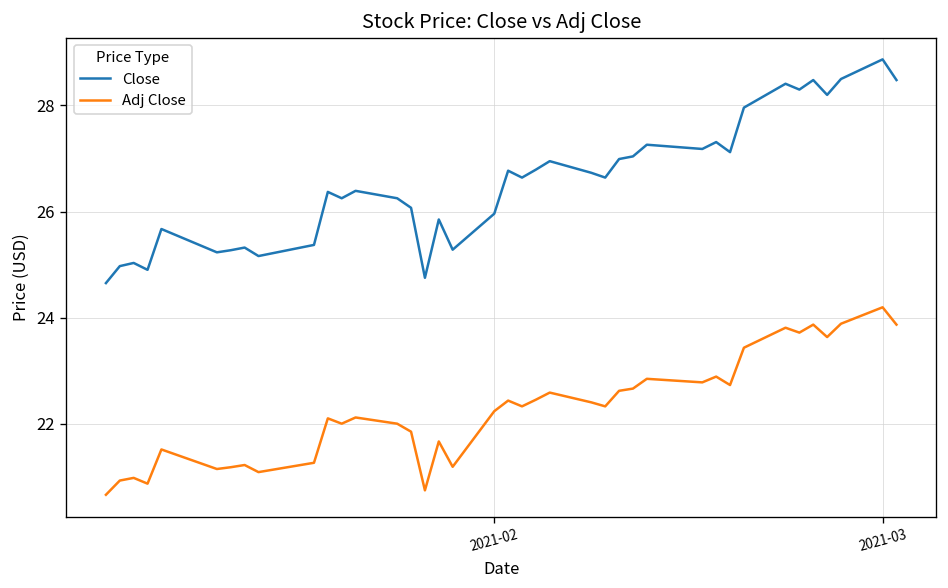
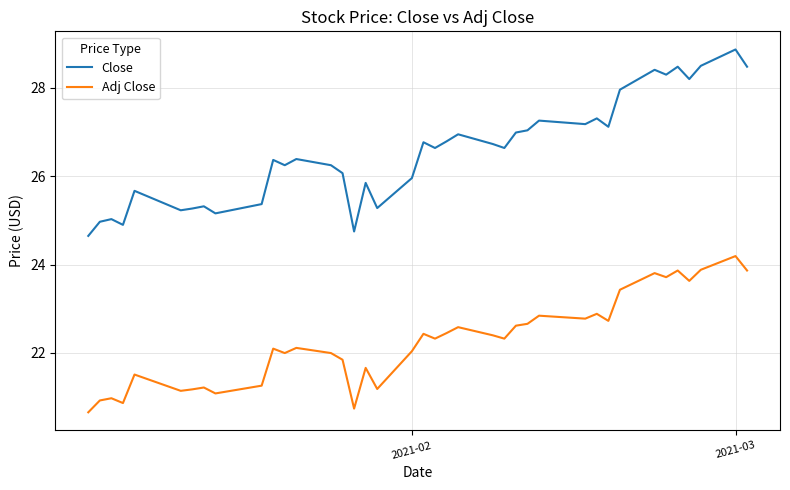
  {
    "Close": {
      "2021-02": 26.0,
      "2021-03": 28.9
    },
    "Adj Close": {
-     "2021-02": 22.2,
+     "2021-02": 22.0,
      "2021-03": 24.2
    }
  }
